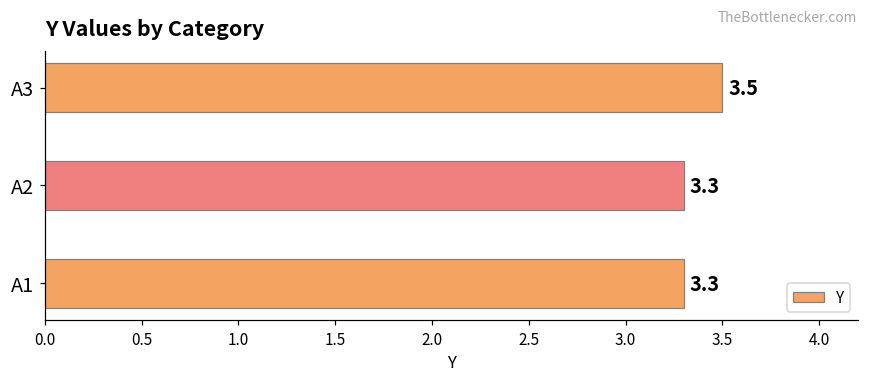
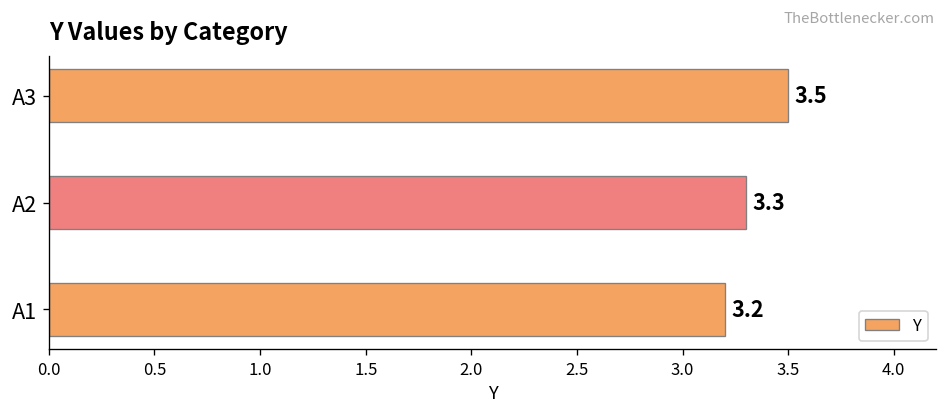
  {
    "A3": 3.5,
    "A2": 3.3,
-   "A1": 3.3
+   "A1": 3.2
  }
